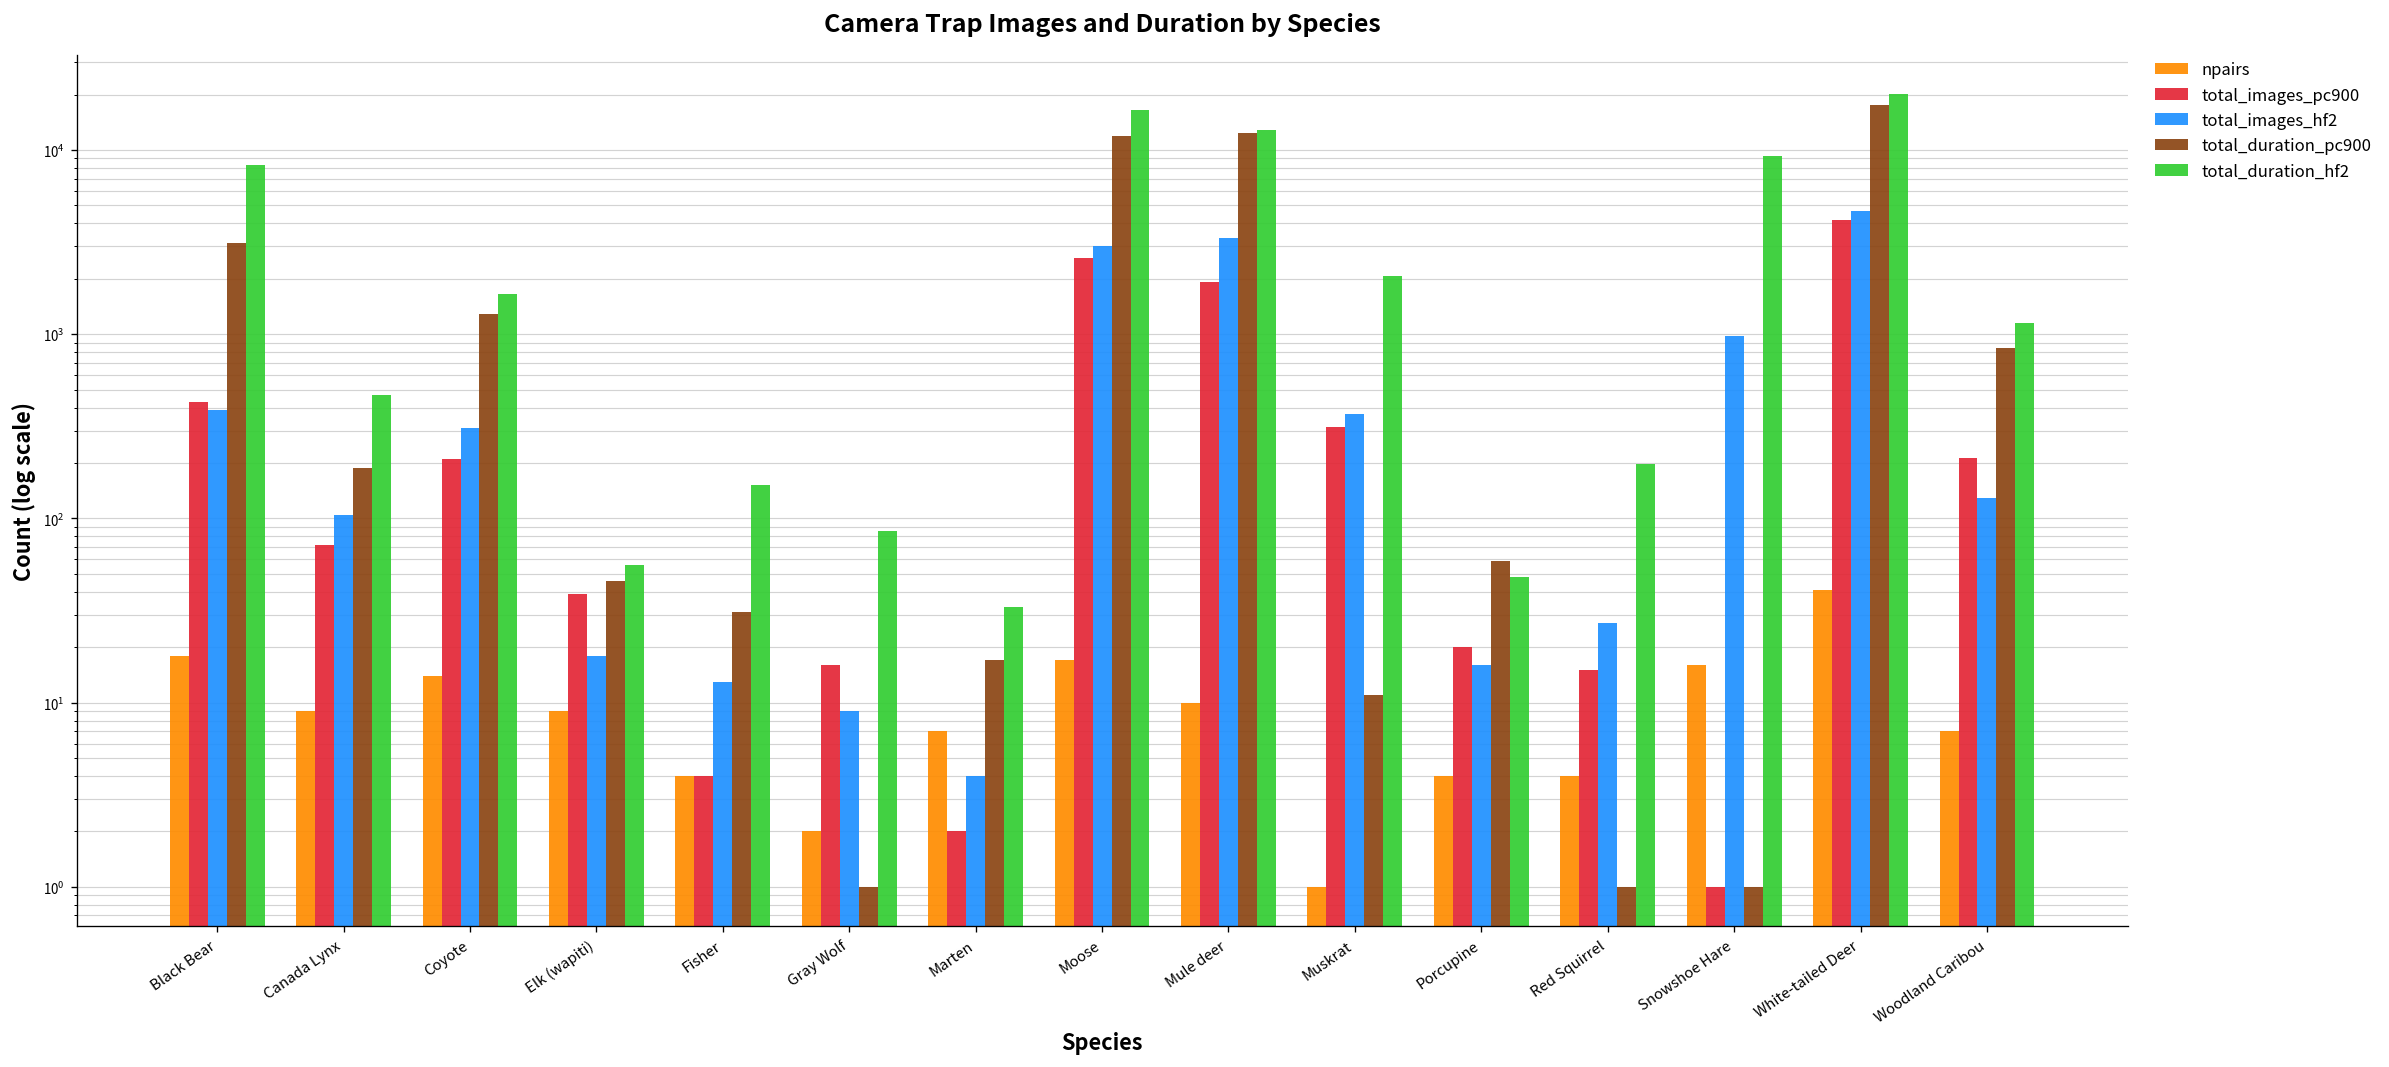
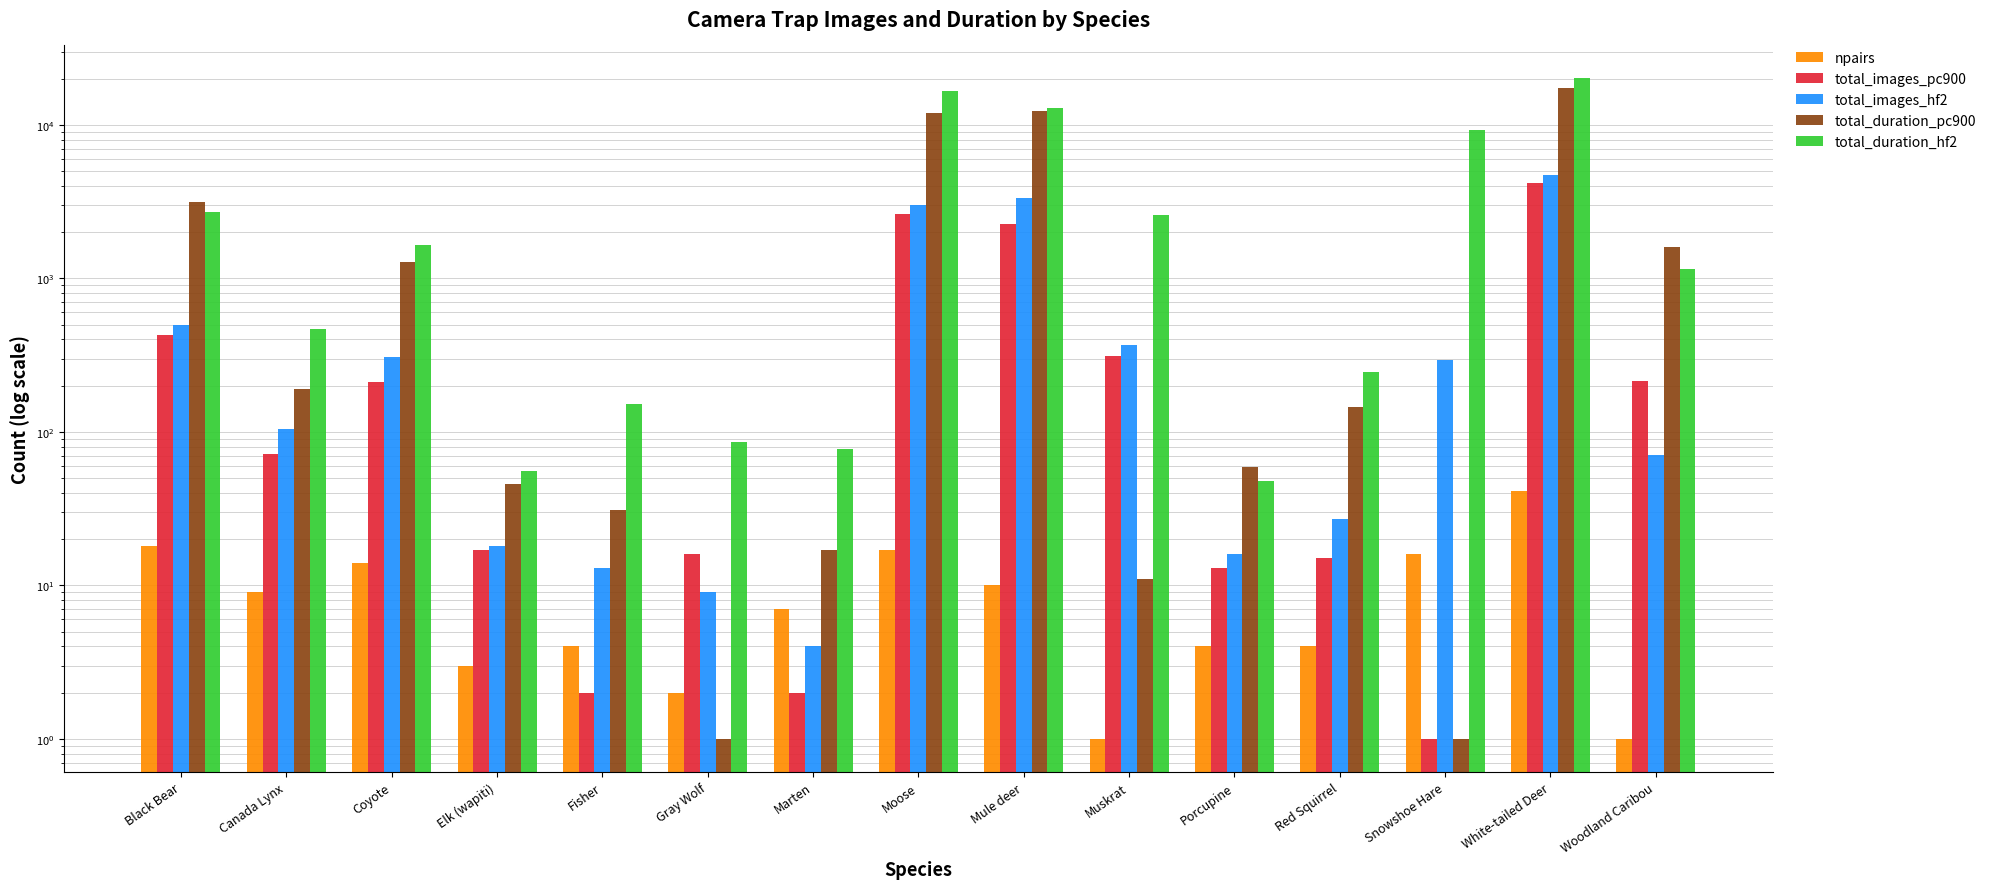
  {
    "npairs": {
      "Black Bear": 18,
      "Canada Lynx": 9,
      "Coyote": 14,
-     "Elk (wapiti)": 9,
+     "Elk (wapiti)": 3,
      "Fisher": 4,
      "Gray Wolf": 2,
      "Marten": 7,
      "Moose": 17,
      "Mule deer": 10,
      "Muskrat": 1,
      "Porcupine": 4,
      "Red Squirrel": 4,
      "Snowshoe Hare": 16,
      "White-tailed Deer": 41,
-     "Woodland Caribou": 7
+     "Woodland Caribou": 1
    },
    "total_images_pc900": {
      "Black Bear": 430,
      "Canada Lynx": 70,
      "Coyote": 210,
-     "Elk (wapiti)": 39,
-     "Fisher": 4,
+     "Elk (wapiti)": 17,
+     "Fisher": 2,
      "Gray Wolf": 16,
      "Marten": 2,
      "Moose": 2600,
-     "Mule deer": 1900,
+     "Mule deer": 2200,
      "Muskrat": 310,
-     "Porcupine": 20,
+     "Porcupine": 13,
      "Red Squirrel": 15,
      "Snowshoe Hare": 1,
      "White-tailed Deer": 4200,
      "Woodland Caribou": 210
    },
    "total_images_hf2": {
-     "Black Bear": 390,
+     "Black Bear": 500,
      "Canada Lynx": 100,
      "Coyote": 310,
      "Elk (wapiti)": 18,
      "Fisher": 13,
      "Gray Wolf": 9,
      "Marten": 4,
      "Moose": 3000,
      "Mule deer": 3300,
      "Muskrat": 370,
      "Porcupine": 16,
      "Red Squirrel": 27,
-     "Snowshoe Hare": 1000,
+     "Snowshoe Hare": 300,
      "White-tailed Deer": 4700,
-     "Woodland Caribou": 130
+     "Woodland Caribou": 70
    },
    "total_duration_pc900": {
      "Black Bear": 3100,
      "Canada Lynx": 190,
      "Coyote": 1300,
      "Elk (wapiti)": 46,
      "Fisher": 31,
      "Gray Wolf": 1,
      "Marten": 17,
      "Moose": 12000,
      "Mule deer": 12000,
      "Muskrat": 11,
      "Porcupine": 59,
-     "Red Squirrel": 1,
+     "Red Squirrel": 150,
      "Snowshoe Hare": 1,
      "White-tailed Deer": 17000,
-     "Woodland Caribou": 800
+     "Woodland Caribou": 1600
    },
    "total_duration_hf2": {
-     "Black Bear": 8000,
+     "Black Bear": 2700,
      "Canada Lynx": 470,
      "Coyote": 1700,
      "Elk (wapiti)": 56,
      "Fisher": 150,
      "Gray Wolf": 90,
-     "Marten": 33,
+     "Marten": 80,
      "Moose": 17000,
      "Mule deer": 13000,
-     "Muskrat": 2100,
+     "Muskrat": 2600,
      "Porcupine": 48,
-     "Red Squirrel": 200,
+     "Red Squirrel": 240,
      "Snowshoe Hare": 9000,
      "White-tailed Deer": 20000,
      "Woodland Caribou": 1200
    }
  }
